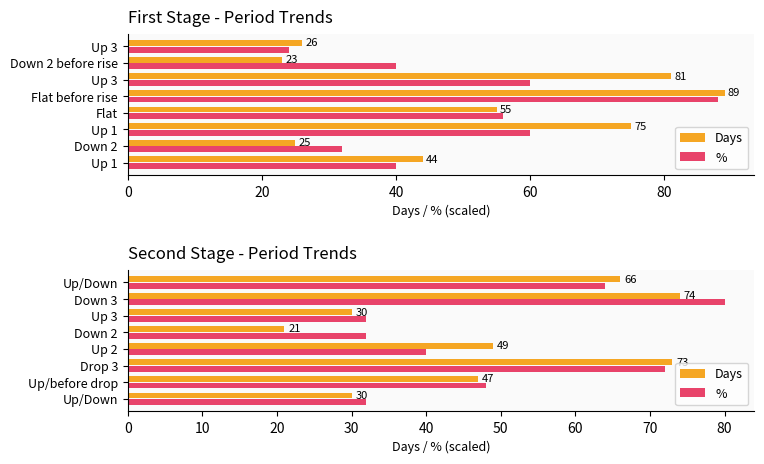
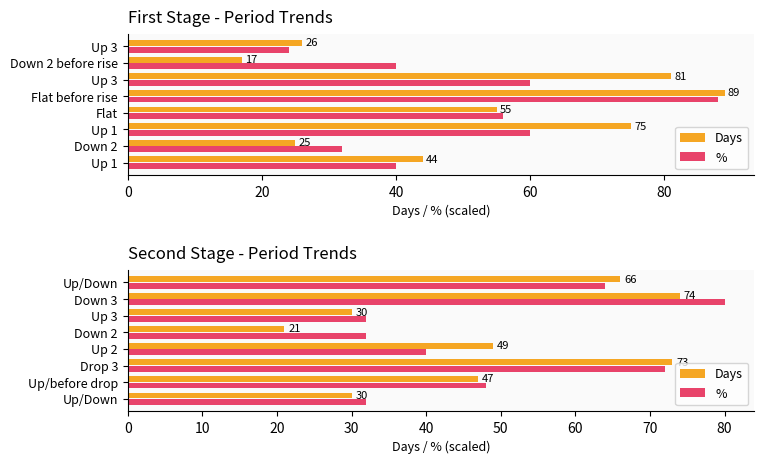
  {
    "First Stage - Period Trends": {
      "Days": {
-       "Down 2 before rise": 23,
+       "Down 2 before rise": 17,
        "Flat before rise": 89,
        "Flat": 55,
        "Down 2": 25
      },
      "%": {
        "Down 2 before rise": 40,
        "Flat before rise": 88,
        "Down 2": 32
      }
    },
    "Second Stage - Period Trends": {
      "Days": {
        "Down 3": 74,
        "Up 3": 30,
        "Down 2": 21,
        "Up 2": 49,
        "Up/before drop": 47
      },
      "%": {
        "Down 3": 80,
        "Down 2": 32,
        "Up 2": 40,
        "Drop 3": 72
      }
    }
  }
